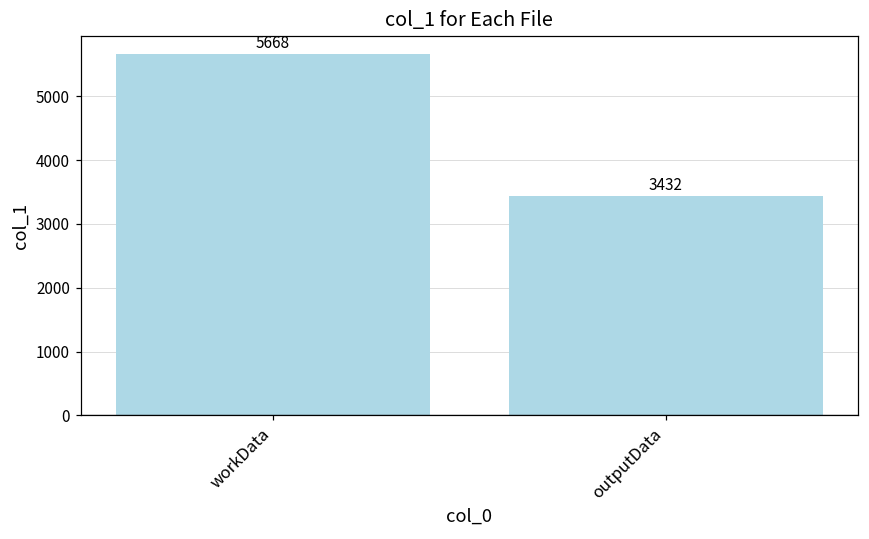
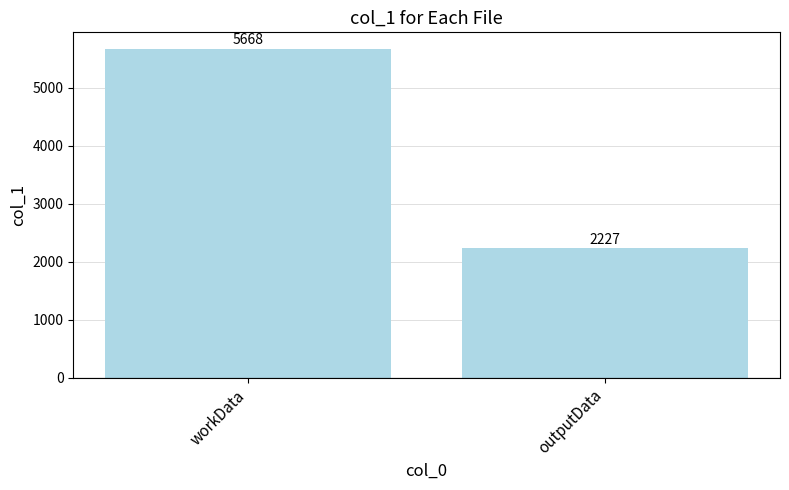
  {
    "workData": 5668,
-   "outputData": 3432
+   "outputData": 2227
  }
